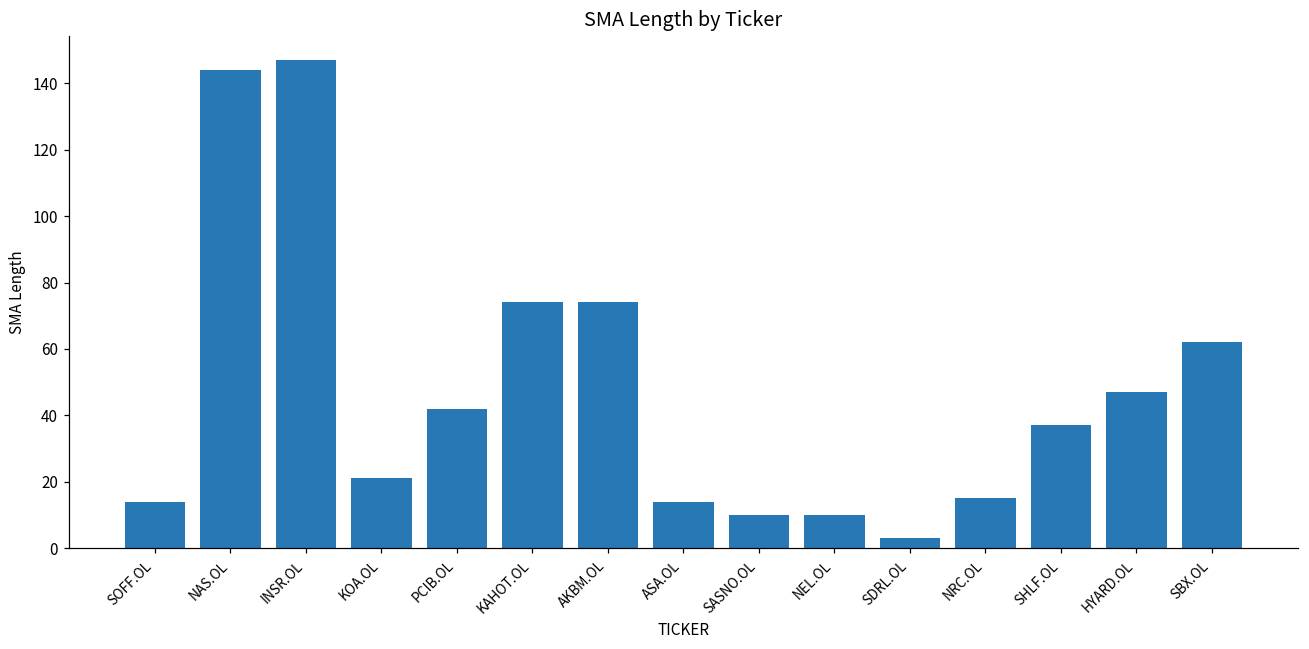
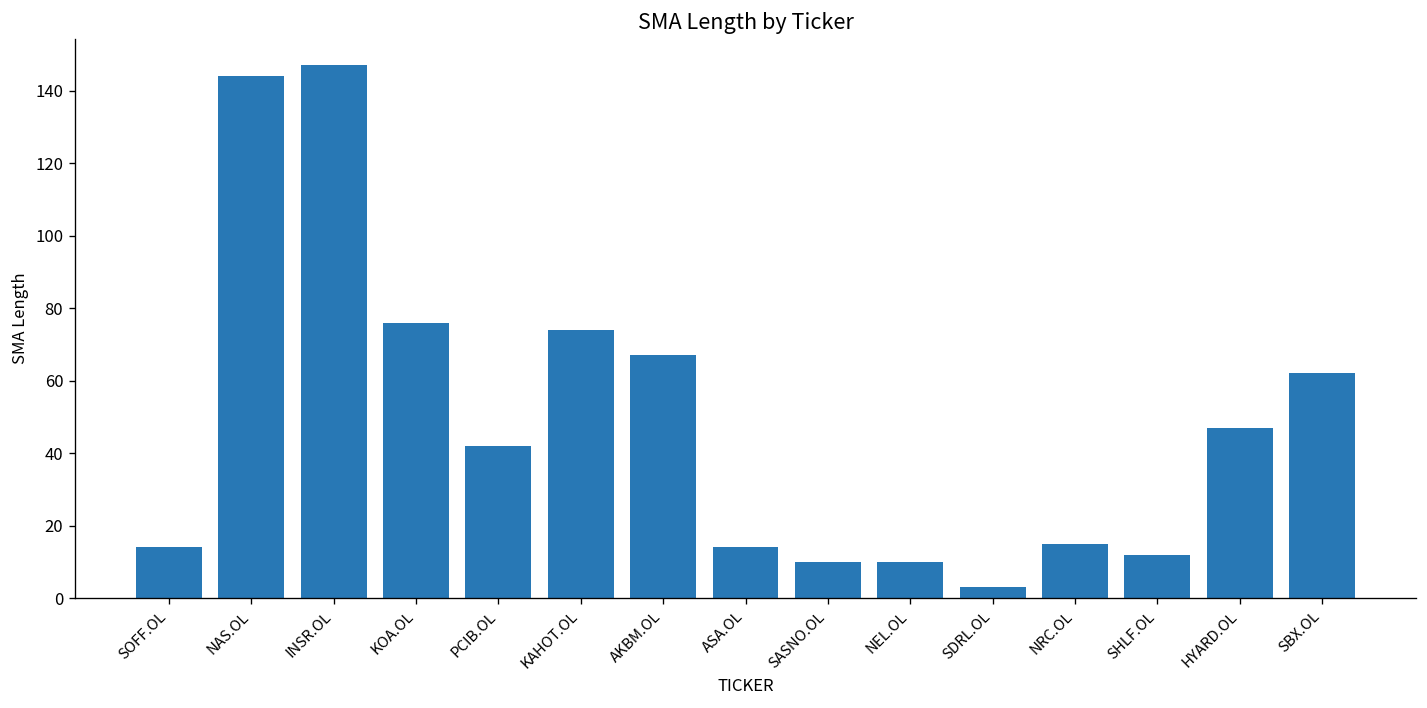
  {
    "SOFF.OL": 14,
    "NAS.OL": 144,
    "INSR.OL": 147,
-   "KOA.OL": 21,
+   "KOA.OL": 76,
    "PCIB.OL": 42,
    "KAHOT.OL": 74,
-   "AKBM.OL": 74,
+   "AKBM.OL": 67,
    "ASA.OL": 14,
    "SASNO.OL": 10,
    "NEL.OL": 10,
    "SDRL.OL": 3,
    "NRC.OL": 15,
-   "SHLF.OL": 37,
+   "SHLF.OL": 12,
    "HYARD.OL": 47,
    "SBX.OL": 62
  }
